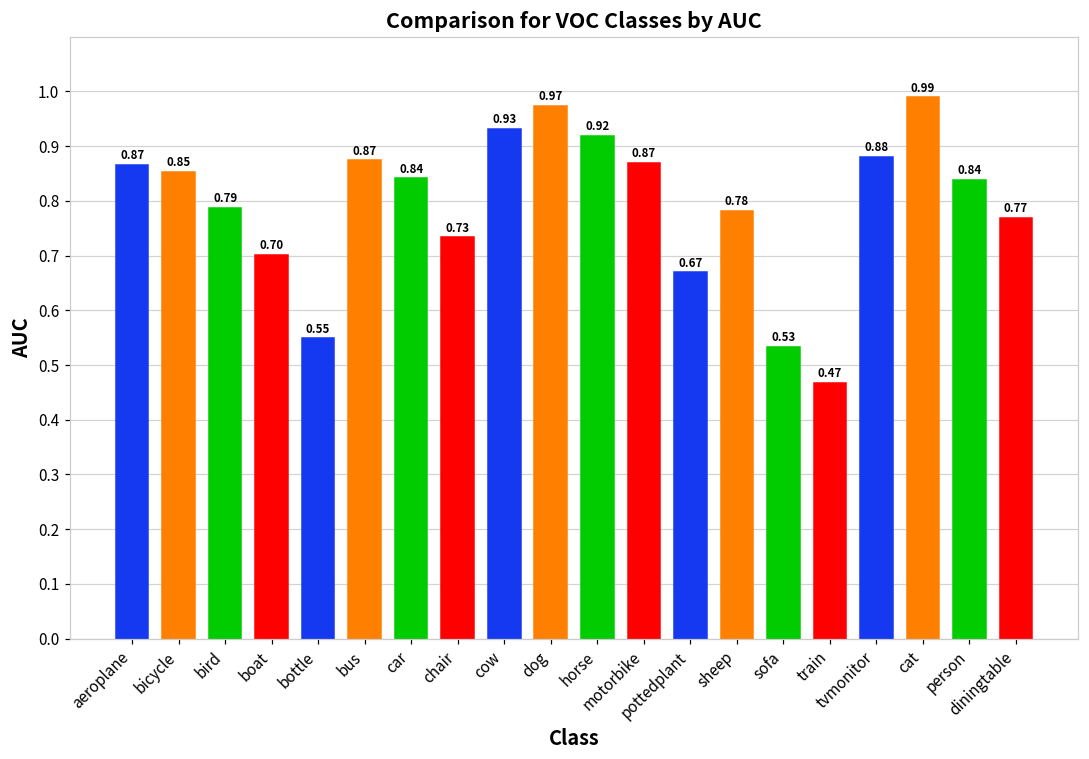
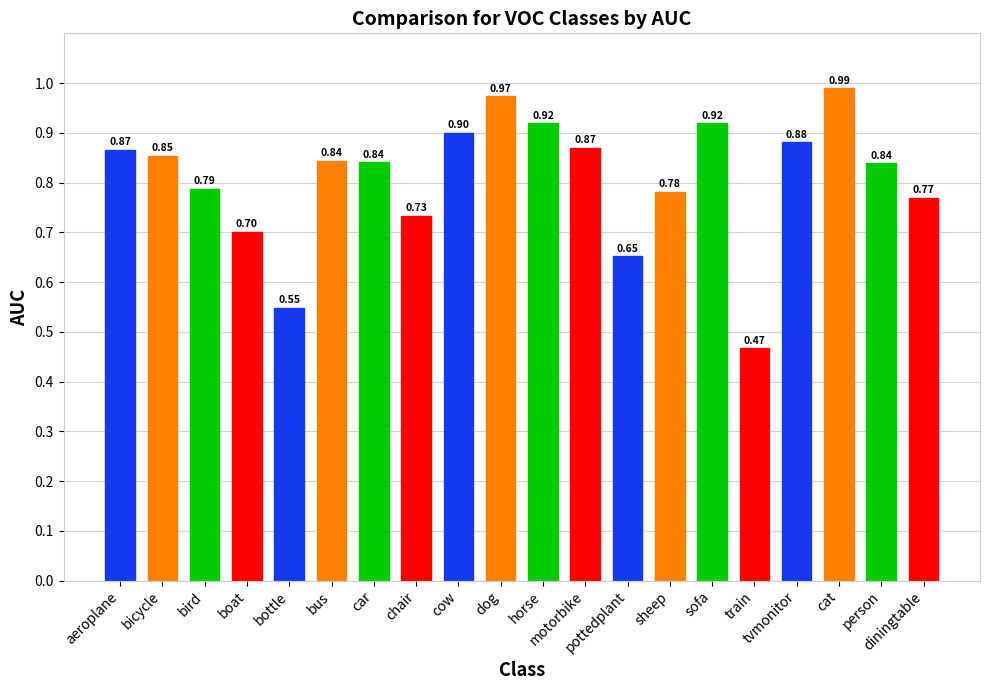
  {
    "aeroplane": 0.87,
    "bicycle": 0.85,
    "bird": 0.79,
    "boat": 0.70,
    "bottle": 0.55,
-   "bus": 0.87,
+   "bus": 0.84,
    "car": 0.84,
    "chair": 0.73,
-   "cow": 0.93,
+   "cow": 0.90,
    "dog": 0.97,
    "horse": 0.92,
    "motorbike": 0.87,
-   "pottedplant": 0.67,
+   "pottedplant": 0.65,
    "sheep": 0.78,
-   "sofa": 0.53,
+   "sofa": 0.92,
    "train": 0.47,
    "tvmonitor": 0.88,
    "cat": 0.99,
    "person": 0.84,
    "diningtable": 0.77
  }
